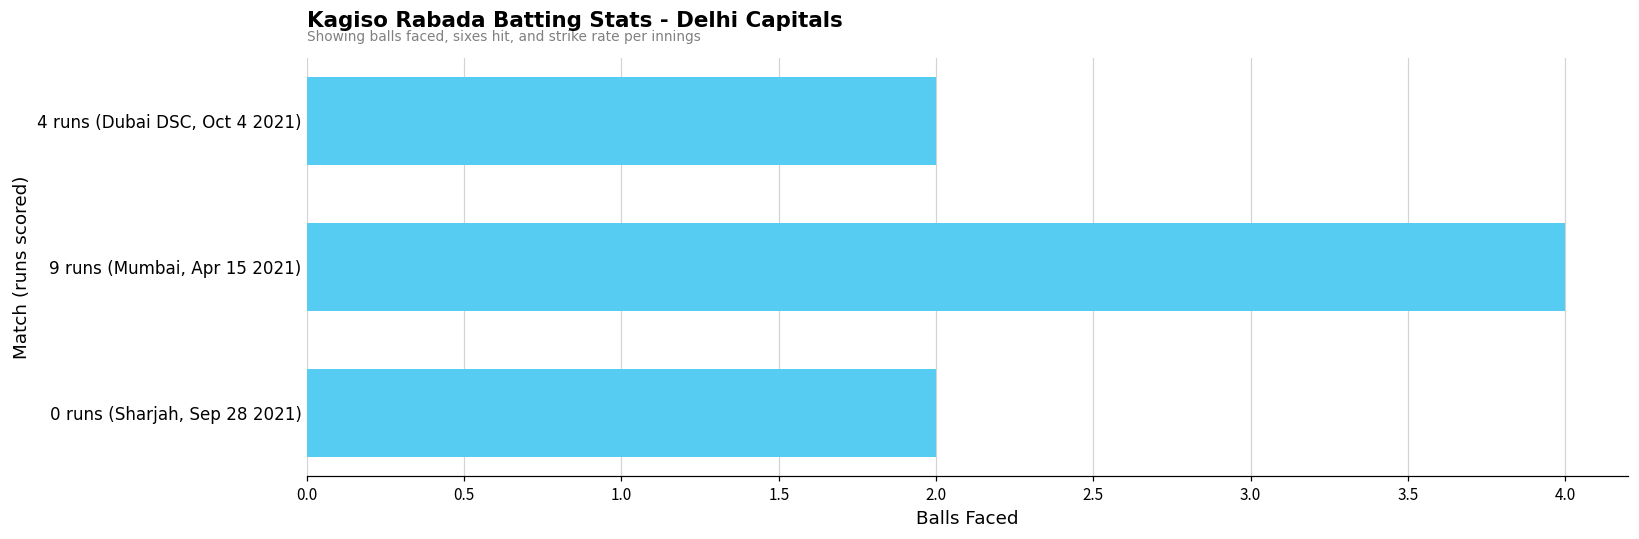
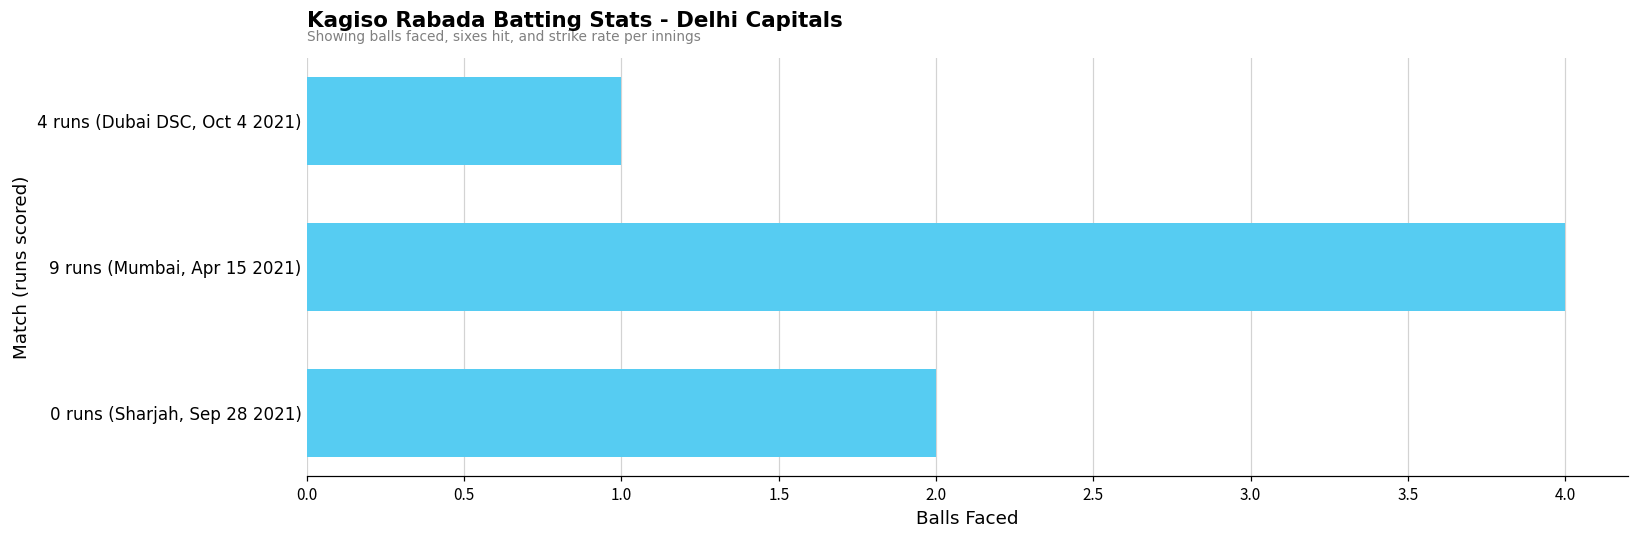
  {
-   "4 runs (Dubai DSC, Oct 4 2021)": 2,
+   "4 runs (Dubai DSC, Oct 4 2021)": 1,
    "9 runs (Mumbai, Apr 15 2021)": 4,
    "0 runs (Sharjah, Sep 28 2021)": 2
  }
